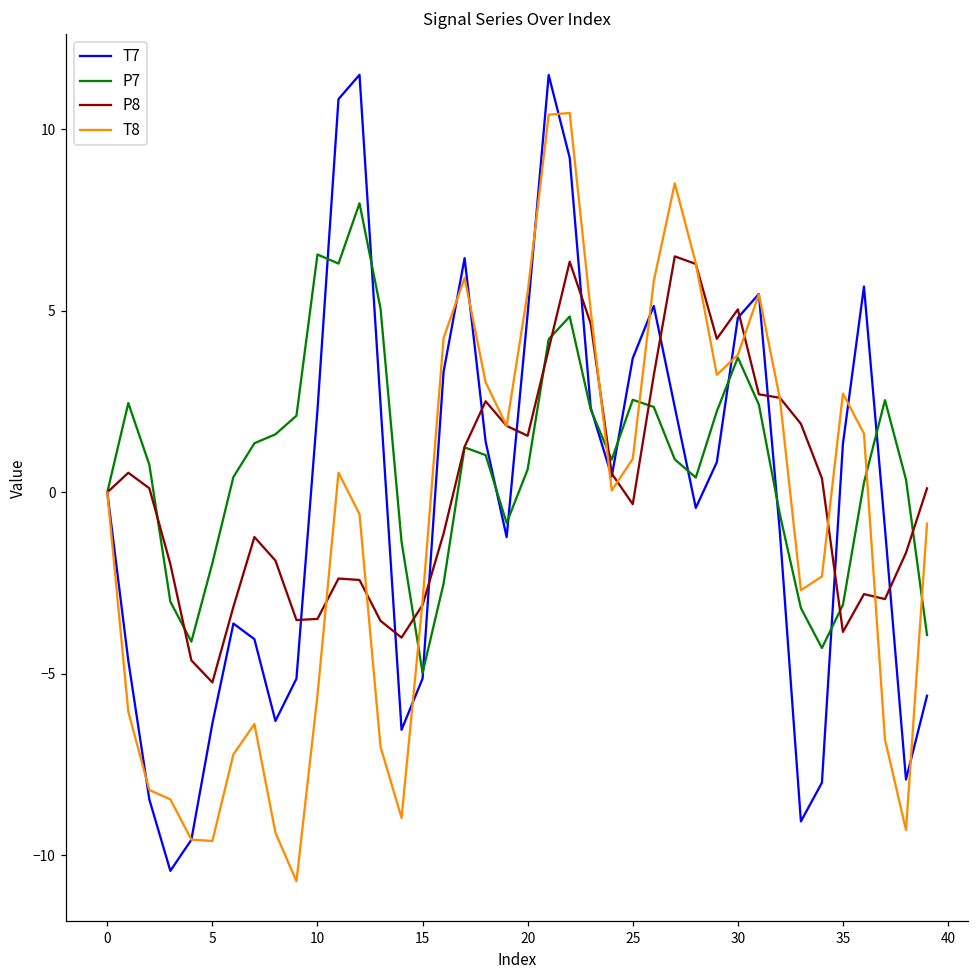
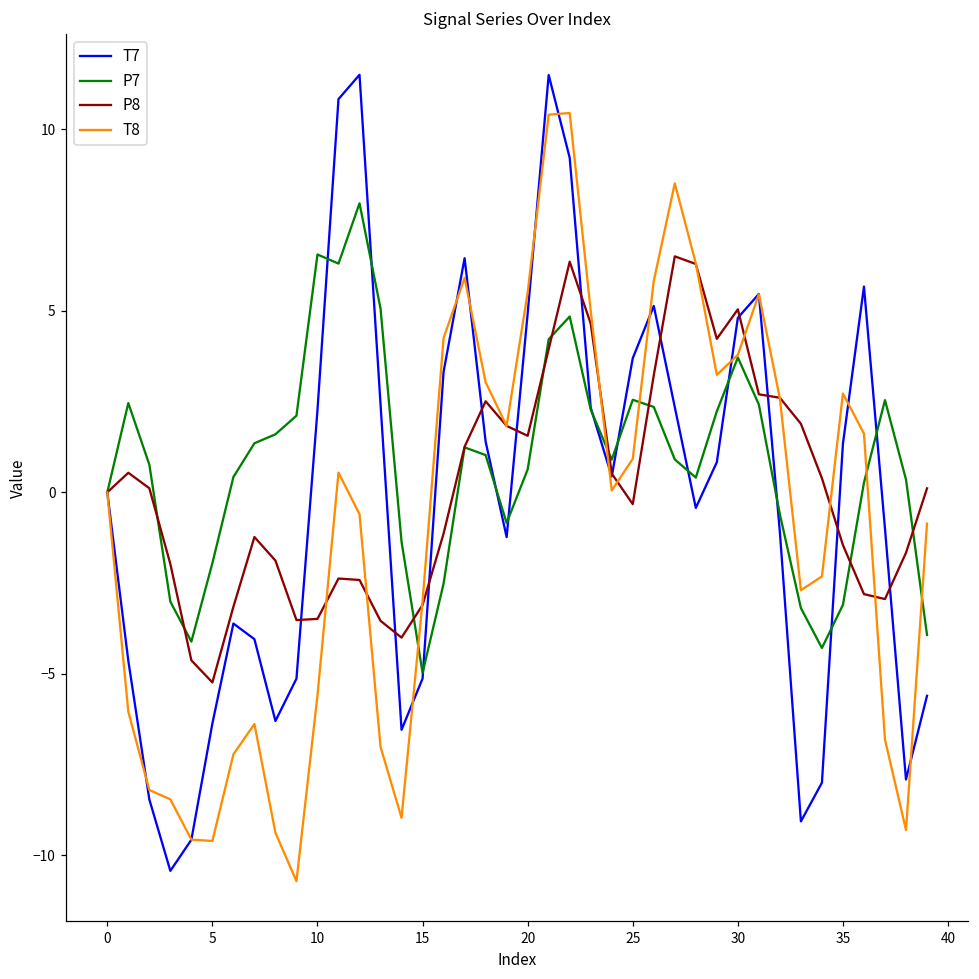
  {
    "T7": {
      "5": -6.4,
      "10": 2.3,
      "15": -5.1,
      "20": 4.9,
      "25": 3.7,
      "30": 4.8,
      "35": 1.3
    },
    "P7": {
      "5": -2.0,
      "10": 6.6,
      "15": -5.0,
      "20": 0.6,
      "25": 2.6,
      "35": -3.1
    },
    "P8": {
      "5": -5.2,
      "10": -3.5,
      "15": -3.1,
      "20": 1.6,
      "25": -0.3,
      "30": 5.0,
-     "35": -3.8
+     "35": -1.5
    },
    "T8": {
      "5": -9.6,
      "10": -5.6,
      "15": -3.0,
      "20": 5.5,
      "25": 0.9,
      "35": 2.7
    }
  }
